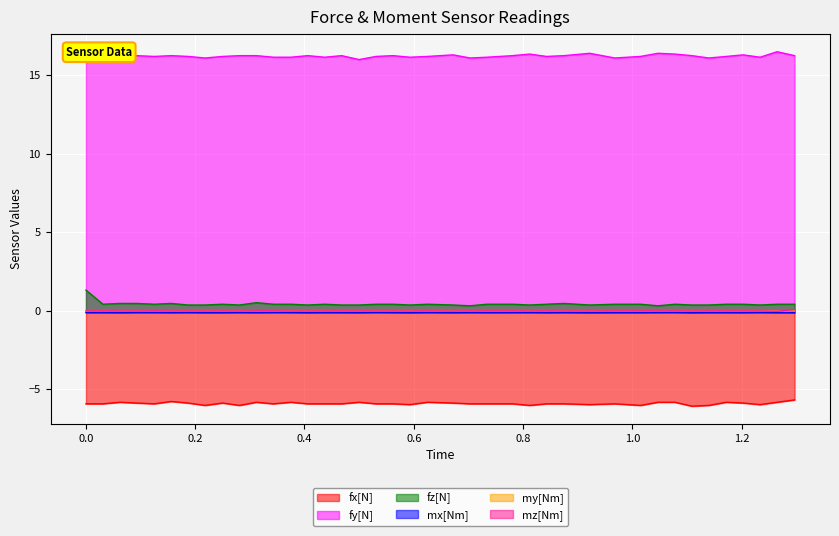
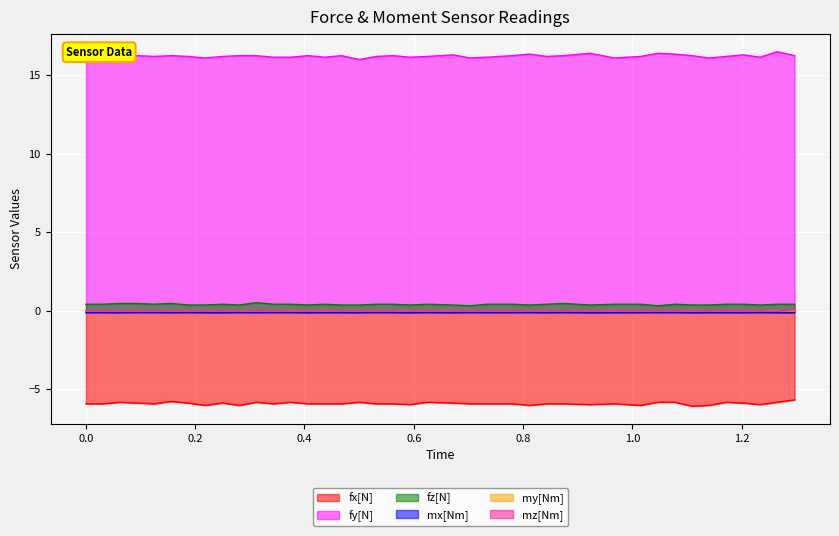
  {
    "fz[N]": {
-     "0.0": 1.3
+     "0.0": 0.4
    }
  }
